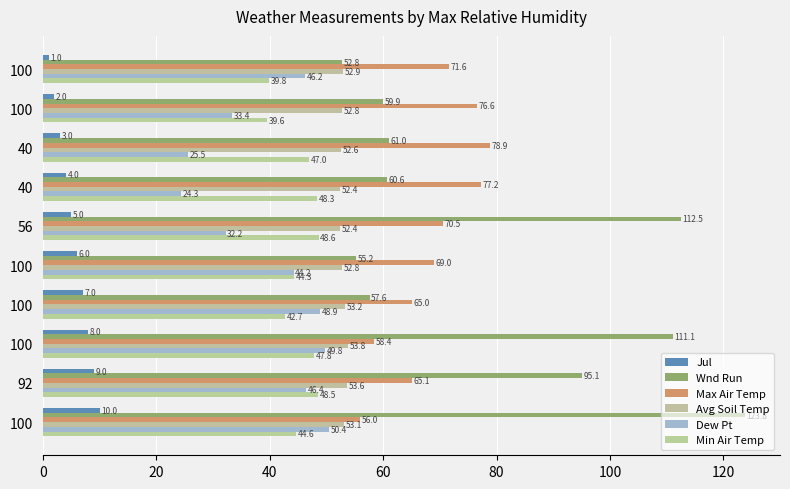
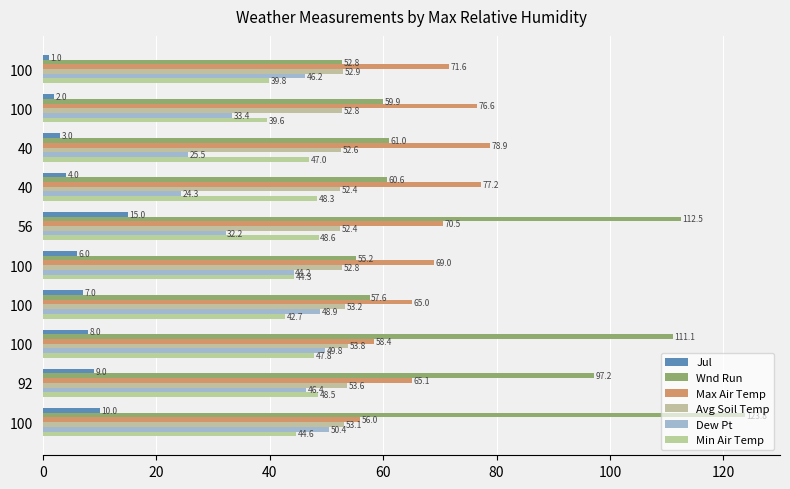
  {
    "Jul": {
-     "56": 5.0,
+     "56": 15.0,
      "92": 9.0
    },
    "Wnd Run": {
      "56": 112.5,
-     "92": 95.1
+     "92": 97.2
    },
    "Max Air Temp": {
      "56": 70.5,
      "92": 65.1
    }
  }
